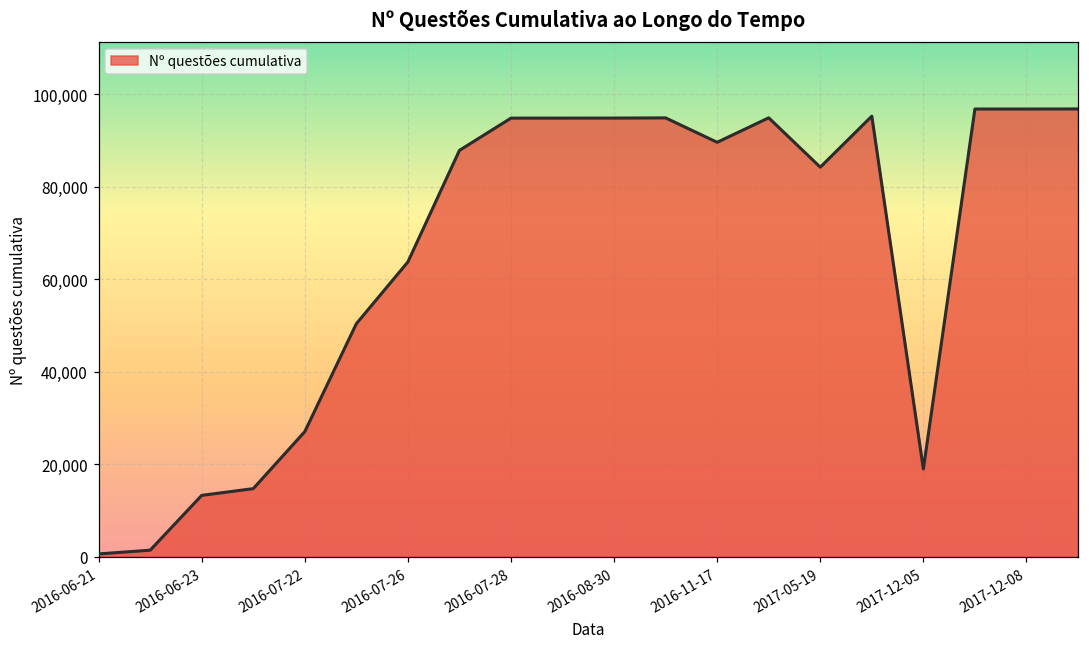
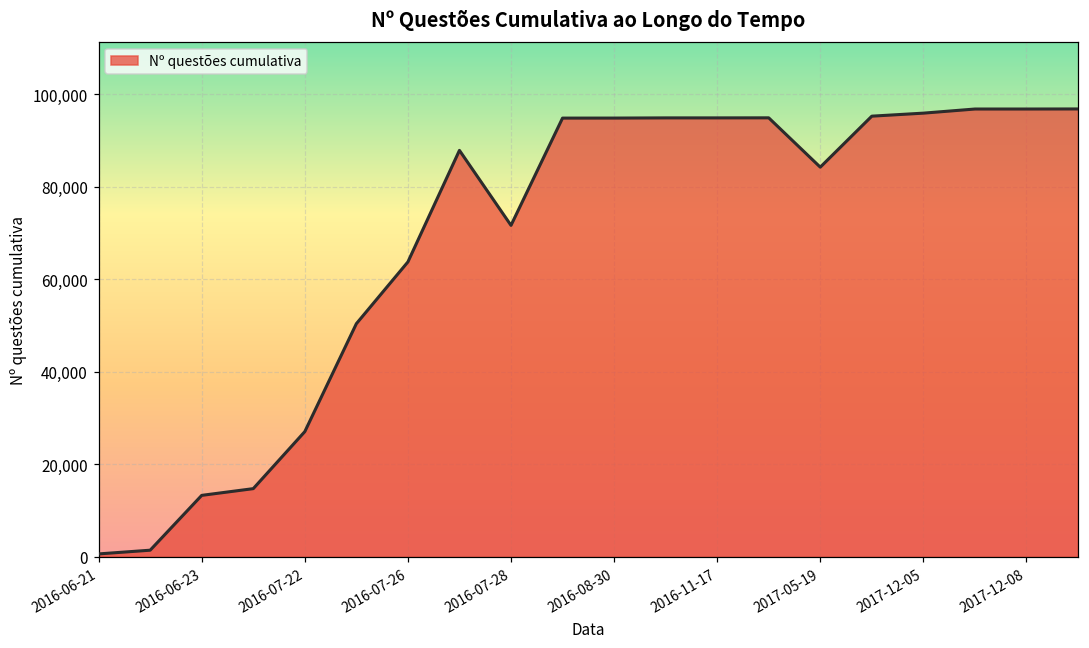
  {
    "2016-06-21": "1,000",
    "2016-06-23": "13,000",
    "2016-07-22": "27,000",
    "2016-07-26": "64,000",
-   "2016-07-28": "95,000",
+   "2016-07-28": "72,000",
    "2016-08-30": "95,000",
-   "2016-11-17": "90,000",
+   "2016-11-17": "95,000",
    "2017-05-19": "84,000",
-   "2017-12-05": "19,000",
+   "2017-12-05": "96,000",
    "2017-12-08": "97,000"
  }
